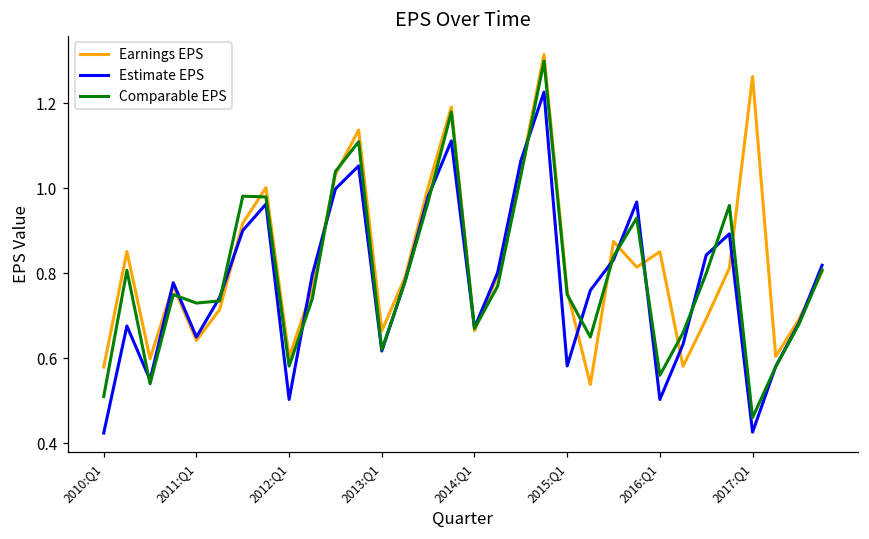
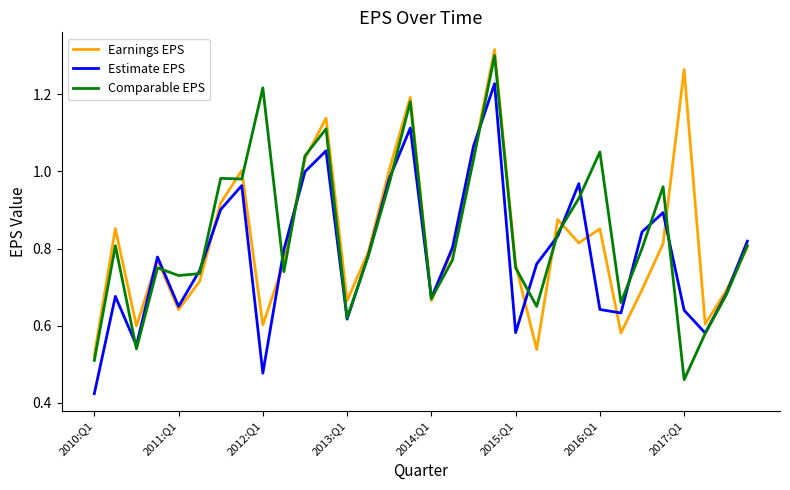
  {
    "Earnings EPS": {
-     "2010:Q1": 0.58,
+     "2010:Q1": 0.52,
      "2011:Q1": 0.64,
      "2012:Q1": 0.60,
      "2013:Q1": 0.66,
      "2015:Q1": 0.76,
      "2016:Q1": 0.85,
      "2017:Q1": 1.26
    },
    "Estimate EPS": {
      "2010:Q1": 0.42,
      "2011:Q1": 0.65,
-     "2012:Q1": 0.50,
+     "2012:Q1": 0.48,
      "2015:Q1": 0.58,
-     "2016:Q1": 0.50,
-     "2017:Q1": 0.43
+     "2016:Q1": 0.64,
+     "2017:Q1": 0.64
    },
    "Comparable EPS": {
      "2010:Q1": 0.51,
      "2011:Q1": 0.73,
-     "2012:Q1": 0.58,
+     "2012:Q1": 1.22,
      "2015:Q1": 0.75,
-     "2016:Q1": 0.56,
+     "2016:Q1": 1.05,
      "2017:Q1": 0.46
    }
  }
